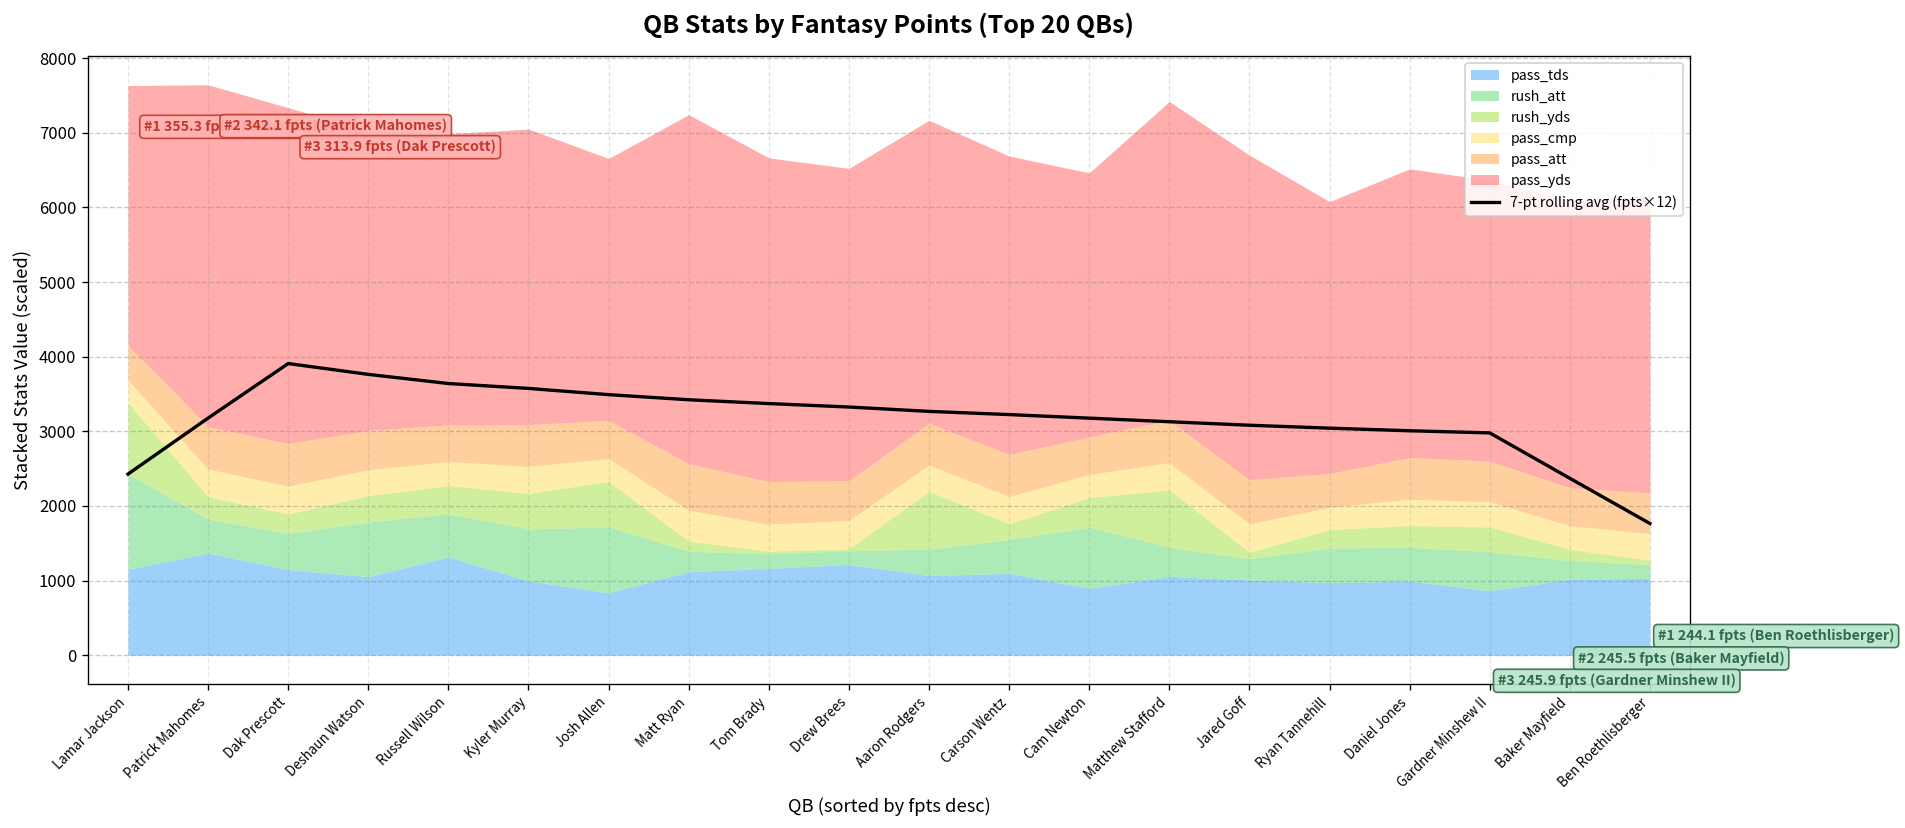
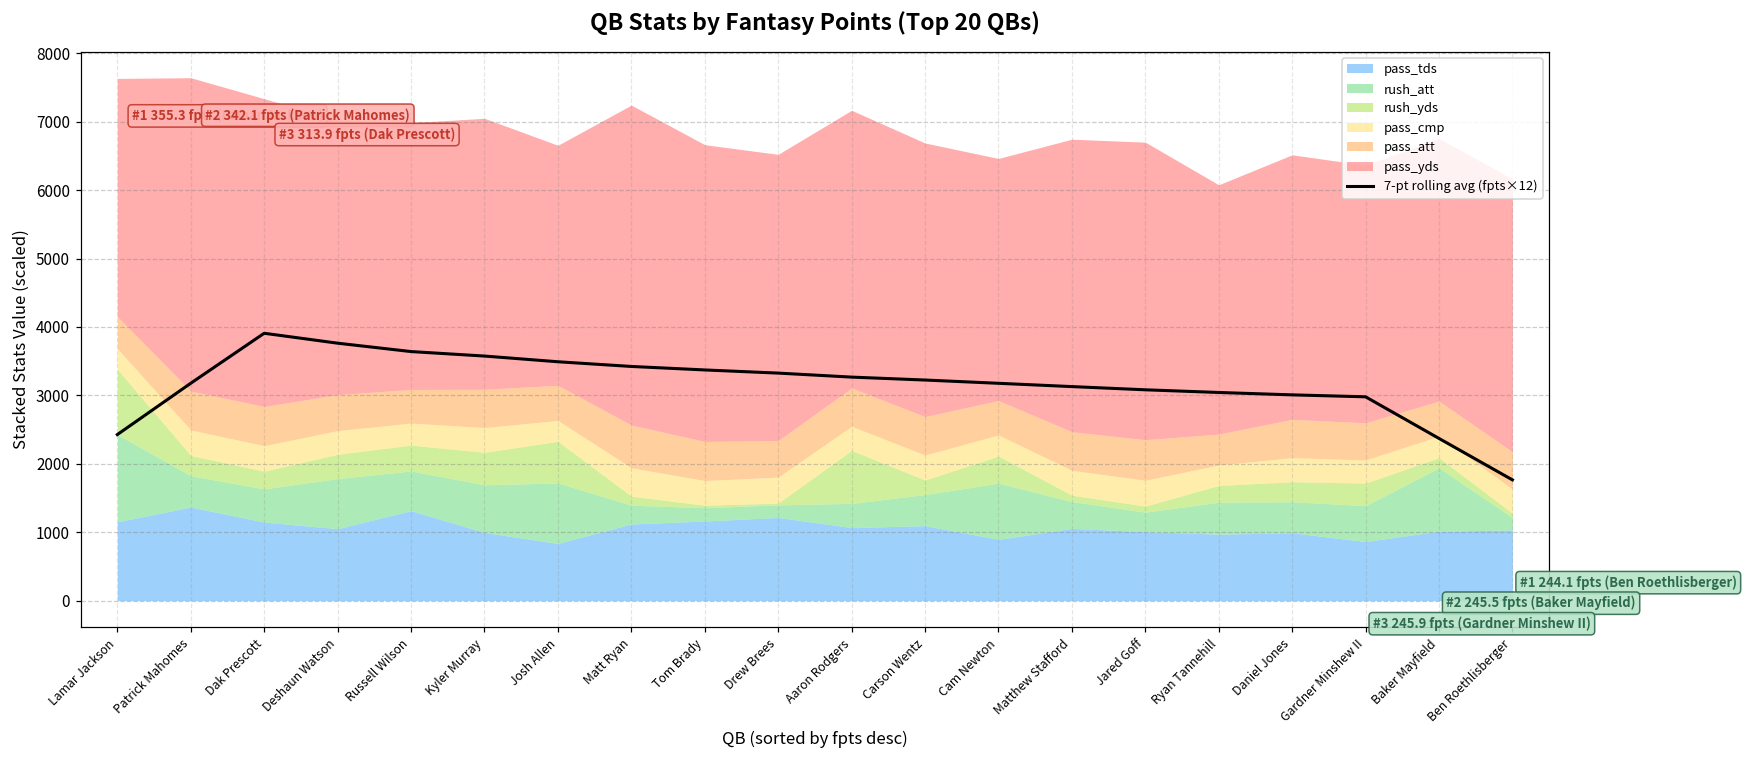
  {
    "pass_tds": {
      "Lamar Jackson": 1200,
      "Patrick Mahomes": 1400,
      "Dak Prescott": 1100,
      "Deshaun Watson": 1100,
      "Russell Wilson": 1300,
      "Kyler Murray": 1000,
      "Josh Allen": 800,
      "Matt Ryan": 1100,
      "Tom Brady": 1200,
      "Drew Brees": 1200,
      "Aaron Rodgers": 1100,
      "Carson Wentz": 1100,
      "Cam Newton": 900,
      "Matthew Stafford": 1100,
      "Jared Goff": 1000,
      "Ryan Tannehill": 1000,
      "Daniel Jones": 1000,
      "Gardner Minshew II": 900,
      "Baker Mayfield": 1000,
      "Ben Roethlisberger": 1000
    },
    "7-pt rolling avg (fpts×12)": {
      "Patrick Mahomes": 3200,
      "Dak Prescott": 3900,
      "Deshaun Watson": 3800,
      "Russell Wilson": 3600,
      "Kyler Murray": 3600,
      "Josh Allen": 3500,
      "Matt Ryan": 3400,
      "Tom Brady": 3400,
      "Drew Brees": 3300,
      "Aaron Rodgers": 3300,
      "Carson Wentz": 3200,
      "Cam Newton": 3200,
      "Jared Goff": 3100,
      "Ryan Tannehill": 3000,
      "Daniel Jones": 3000,
      "Gardner Minshew II": 3000,
      "Ben Roethlisberger": 1800
    },
    "rush_att": {
      "Patrick Mahomes": 500,
      "Dak Prescott": 500,
      "Deshaun Watson": 700,
      "Russell Wilson": 600,
      "Kyler Murray": 700,
      "Josh Allen": 900,
      "Matt Ryan": 300,
      "Aaron Rodgers": 400,
      "Carson Wentz": 500,
      "Cam Newton": 800,
      "Matthew Stafford": 400,
      "Jared Goff": 300,
      "Ryan Tannehill": 500,
      "Daniel Jones": 500,
      "Gardner Minshew II": 500,
-     "Baker Mayfield": 300,
+     "Baker Mayfield": 900,
      "Ben Roethlisberger": 200
    },
    "rush_yds": {
      "Lamar Jackson": 1000,
      "Patrick Mahomes": 300,
      "Dak Prescott": 300,
      "Deshaun Watson": 400,
      "Russell Wilson": 400,
      "Kyler Murray": 500,
      "Josh Allen": 600,
      "Matt Ryan": 100,
      "Aaron Rodgers": 800,
      "Carson Wentz": 200,
      "Cam Newton": 400,
-     "Matthew Stafford": 800,
+     "Matthew Stafford": 100,
      "Jared Goff": 100,
      "Ryan Tannehill": 200,
      "Daniel Jones": 300,
      "Gardner Minshew II": 300,
      "Baker Mayfield": 100,
      "Ben Roethlisberger": 100
    }
  }
